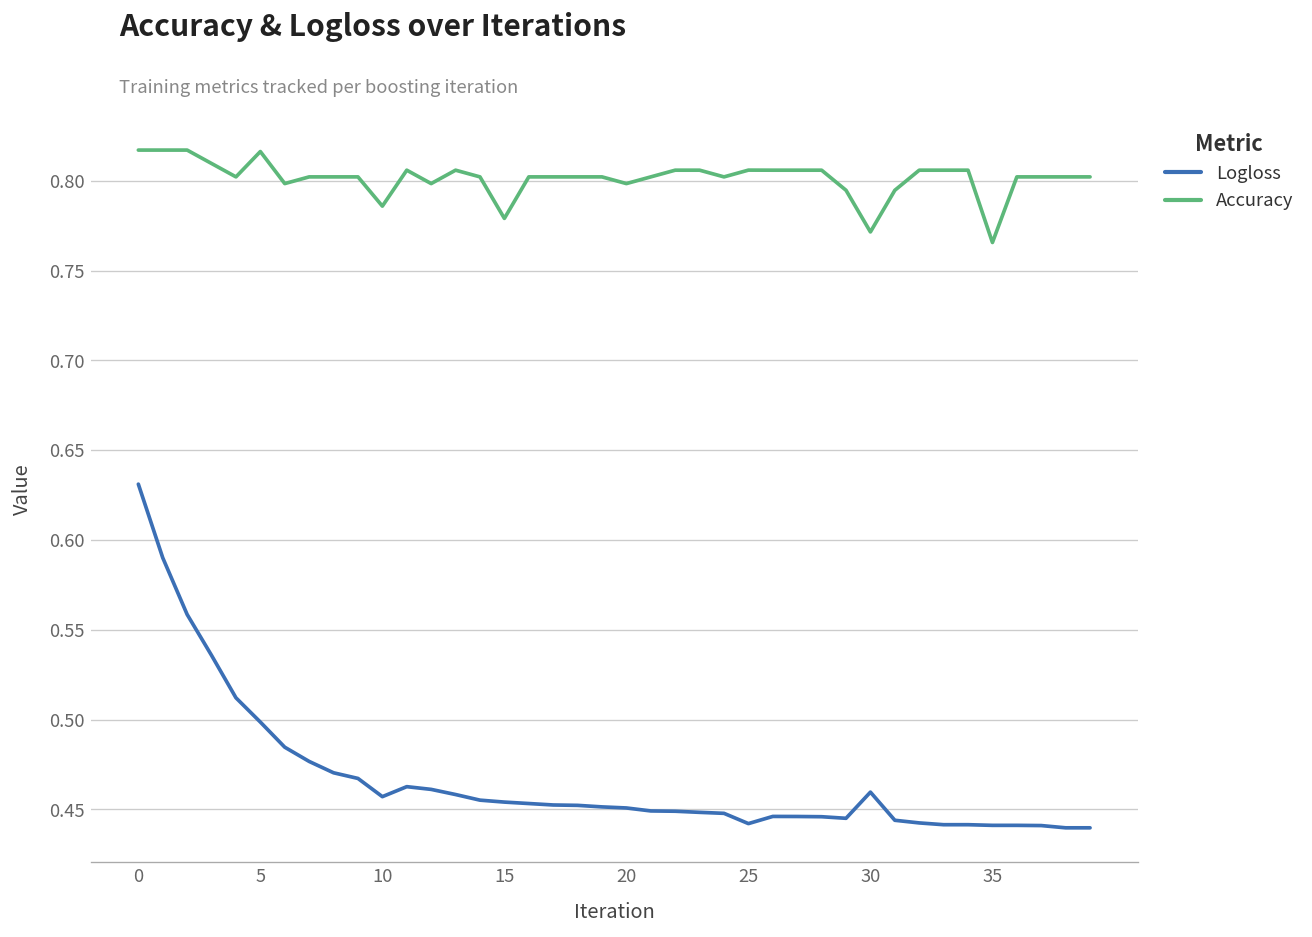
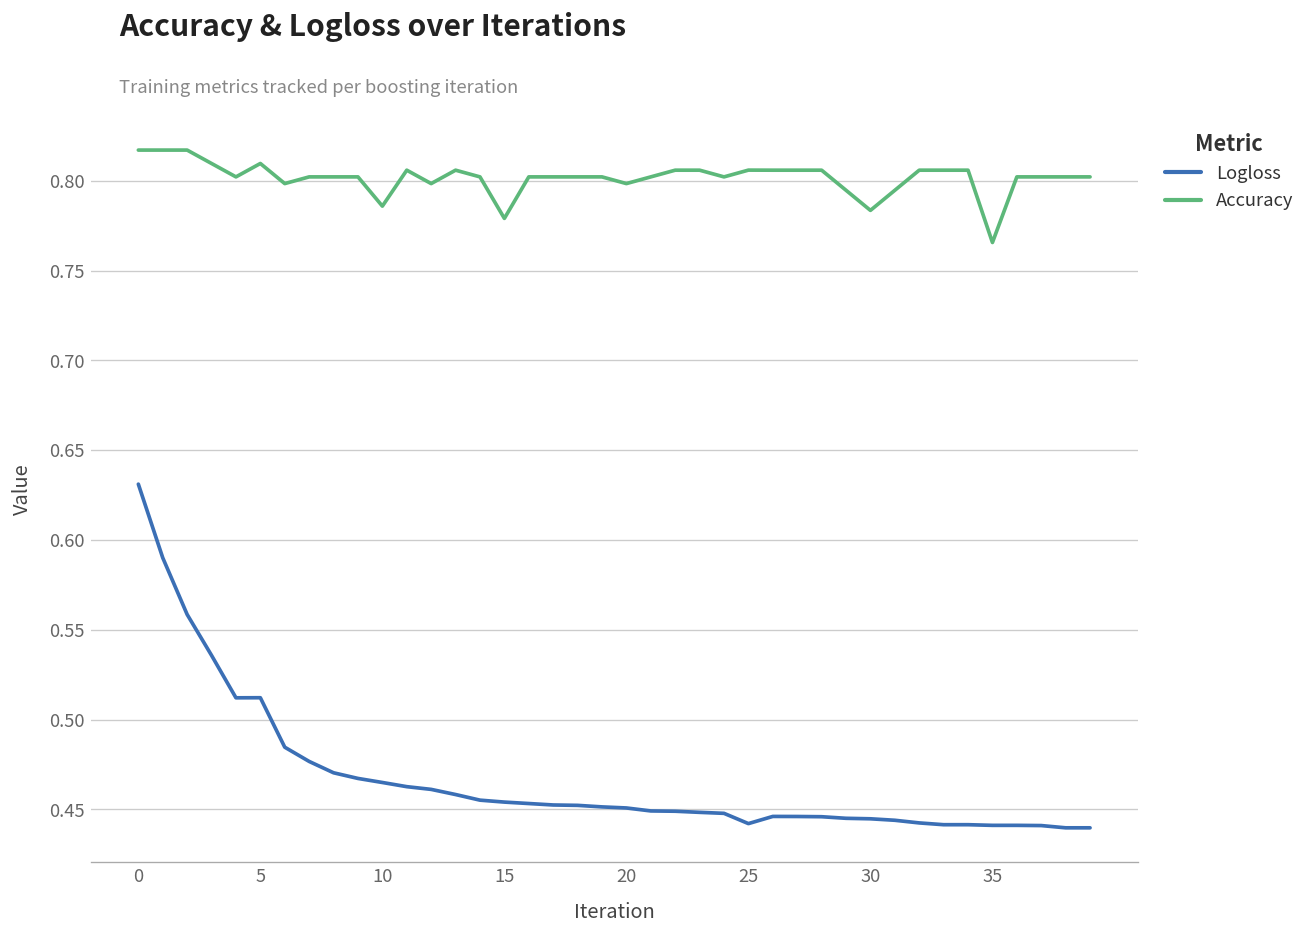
  {
    "Logloss": {
      "0": 0.631,
-     "5": 0.499,
-     "10": 0.457,
+     "5": 0.512,
+     "10": 0.465,
      "15": 0.454,
      "20": 0.451,
      "25": 0.442,
-     "30": 0.460,
+     "30": 0.445,
      "35": 0.441
    },
    "Accuracy": {
      "0": 0.817,
-     "5": 0.816,
+     "5": 0.810,
      "10": 0.786,
      "15": 0.779,
      "20": 0.799,
      "25": 0.806,
-     "30": 0.772,
+     "30": 0.784,
      "35": 0.766
    }
  }
